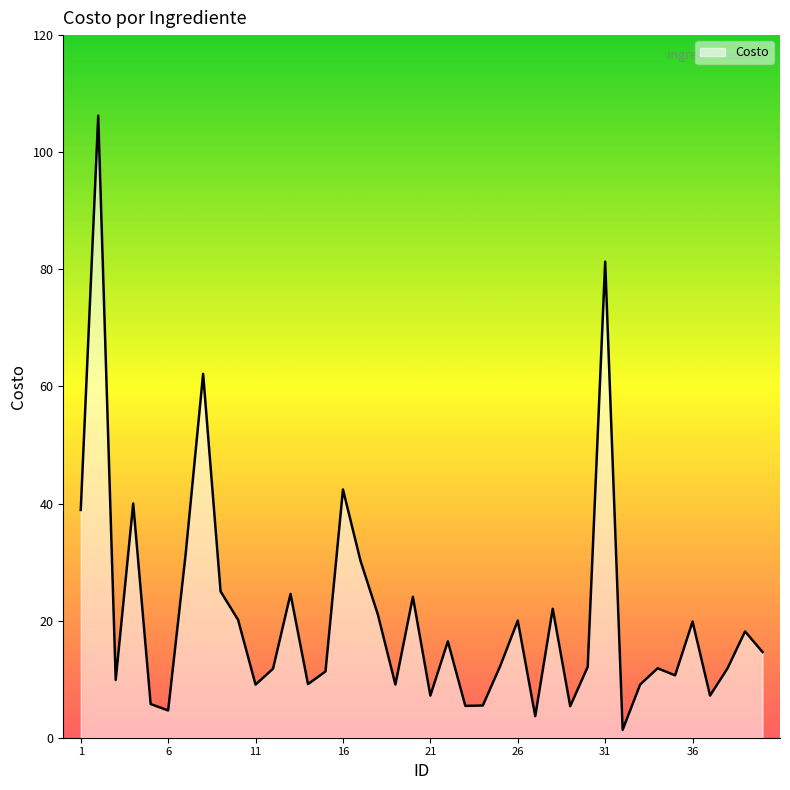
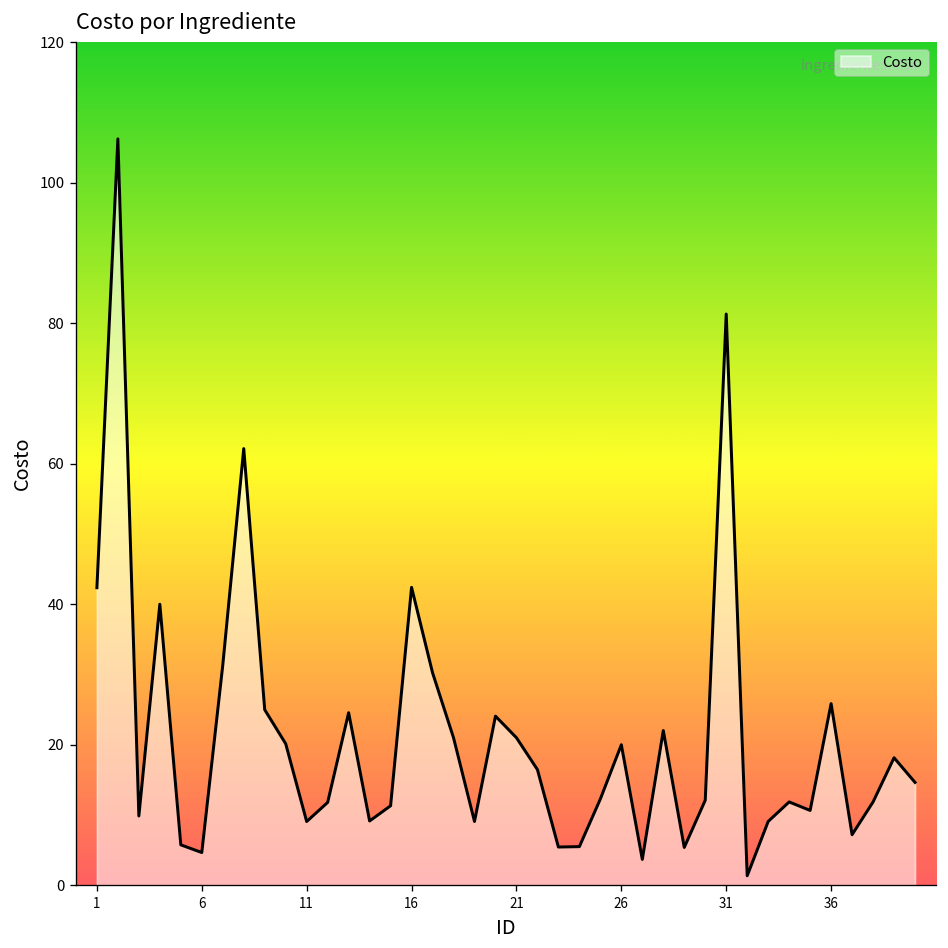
  {
-   "1": 39,
+   "1": 42,
    "6": 5,
    "11": 9,
    "16": 42,
-   "21": 7,
+   "21": 21,
    "26": 20,
    "31": 81,
-   "36": 20
+   "36": 26
  }
